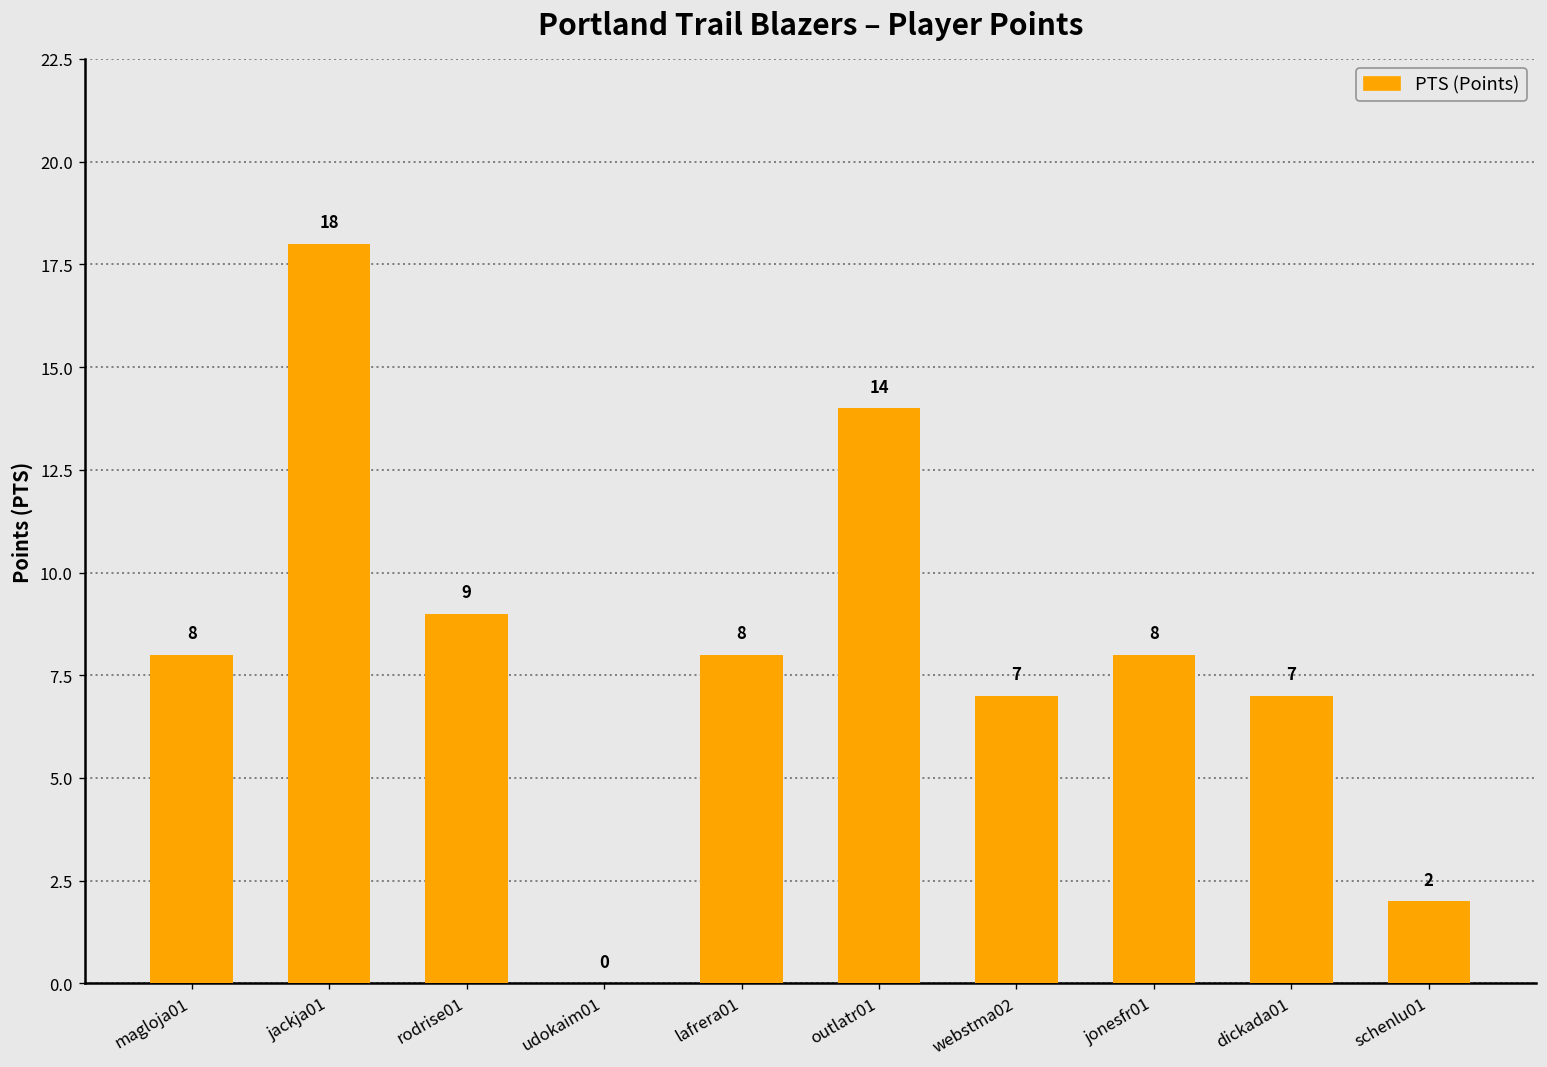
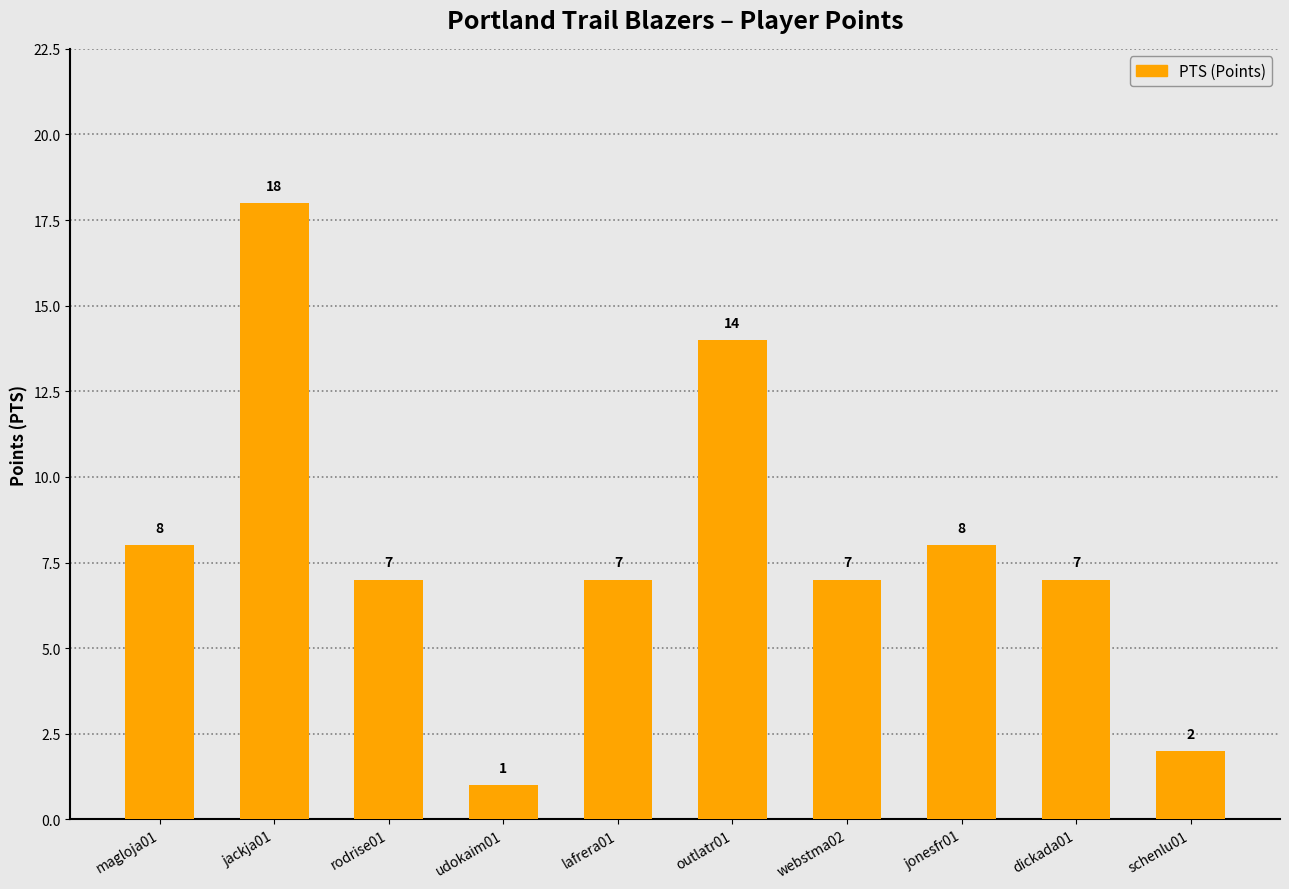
  {
    "magloja01": 8,
    "jackja01": 18,
-   "rodrise01": 9,
-   "udokaim01": 0,
-   "lafrera01": 8,
+   "rodrise01": 7,
+   "udokaim01": 1,
+   "lafrera01": 7,
    "outlatr01": 14,
    "webstma02": 7,
    "jonesfr01": 8,
    "dickada01": 7,
    "schenlu01": 2
  }
